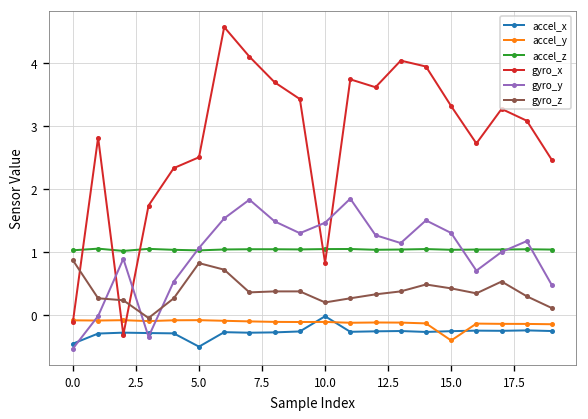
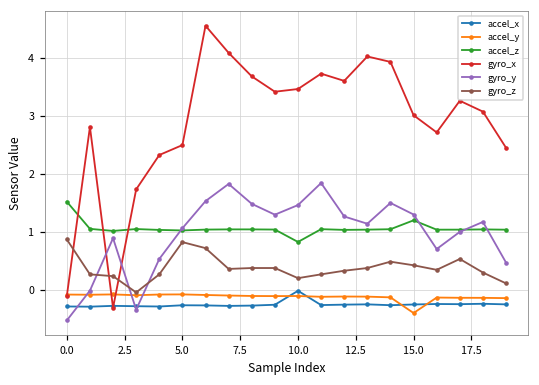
  {
    "accel_x": {
-     "0.0": -0.5,
-     "5.0": -0.5,
+     "0.0": -0.3,
+     "5.0": -0.3,
      "10.0": 0.0,
      "15.0": -0.3
    },
    "accel_y": {
      "5.0": -0.1,
      "10.0": -0.1,
      "15.0": -0.4
    },
    "accel_z": {
-     "0.0": 1.0,
-     "10.0": 1.0,
-     "15.0": 1.0
+     "0.0": 1.5,
+     "10.0": 0.8,
+     "15.0": 1.2
    },
    "gyro_x": {
      "5.0": 2.5,
-     "10.0": 0.8,
-     "15.0": 3.3
+     "10.0": 3.5,
+     "15.0": 3.0
    },
    "gyro_y": {
      "0.0": -0.5,
      "10.0": 1.5,
      "15.0": 1.3
    },
    "gyro_z": {
      "0.0": 0.9,
      "5.0": 0.8,
      "10.0": 0.2,
      "15.0": 0.4
    }
  }
